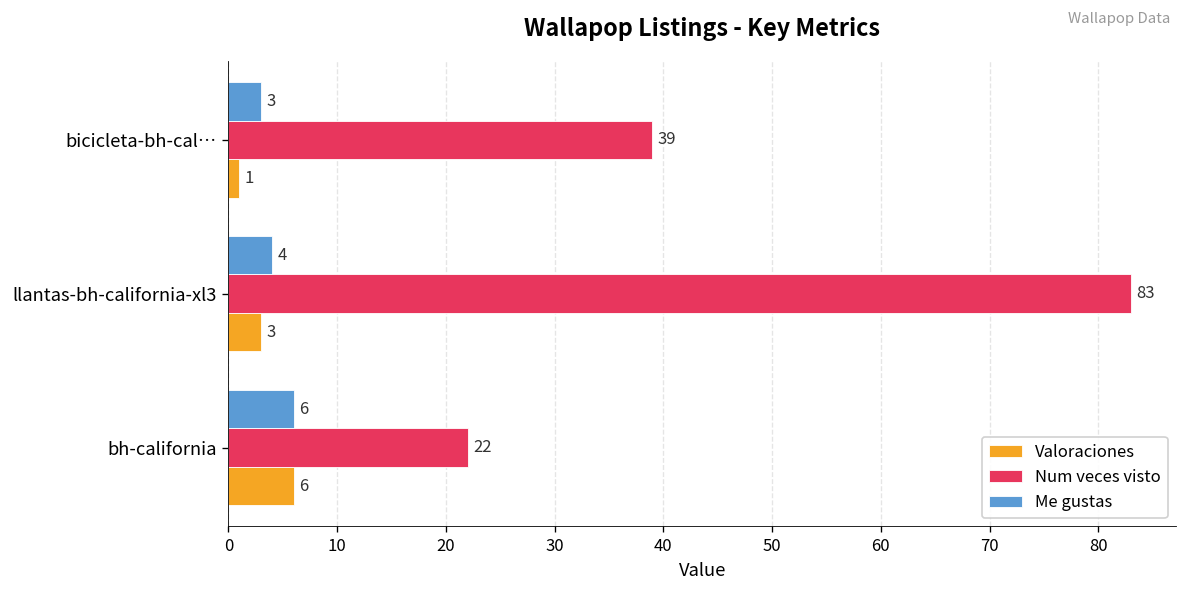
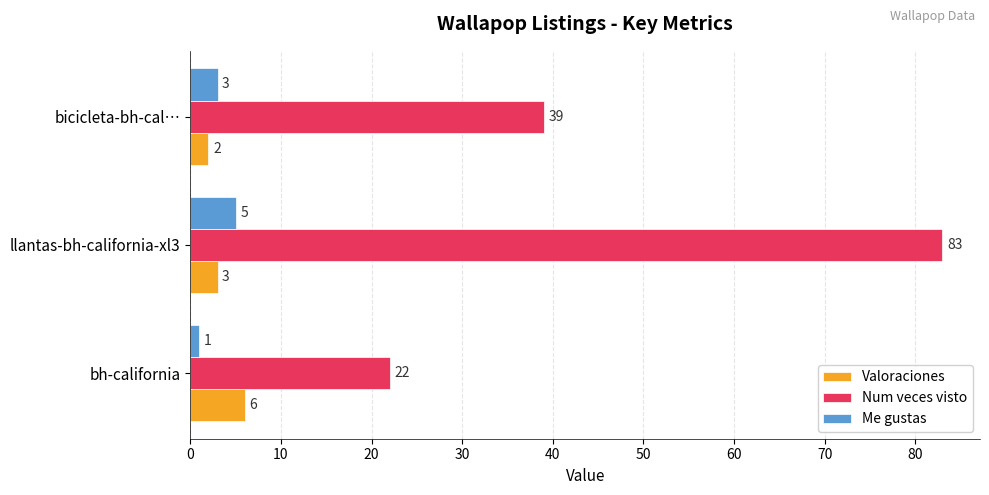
  {
    "Valoraciones": {
-     "bicicleta-bh-cal…": 1,
+     "bicicleta-bh-cal…": 2,
      "llantas-bh-california-xl3": 3,
      "bh-california": 6
    },
    "Num veces visto": {
      "bicicleta-bh-cal…": 39,
      "llantas-bh-california-xl3": 83,
      "bh-california": 22
    },
    "Me gustas": {
      "bicicleta-bh-cal…": 3,
-     "llantas-bh-california-xl3": 4,
-     "bh-california": 6
+     "llantas-bh-california-xl3": 5,
+     "bh-california": 1
    }
  }
